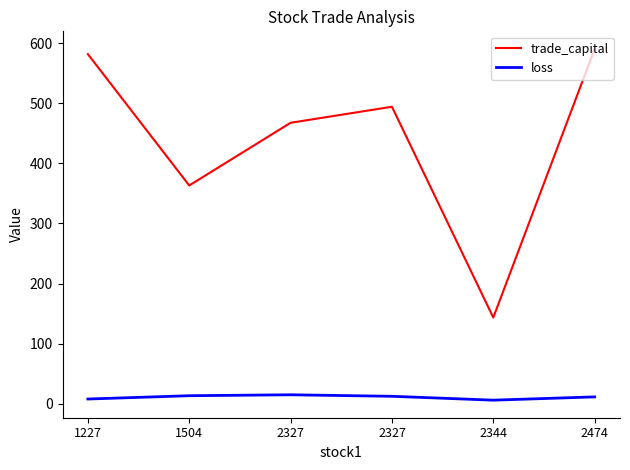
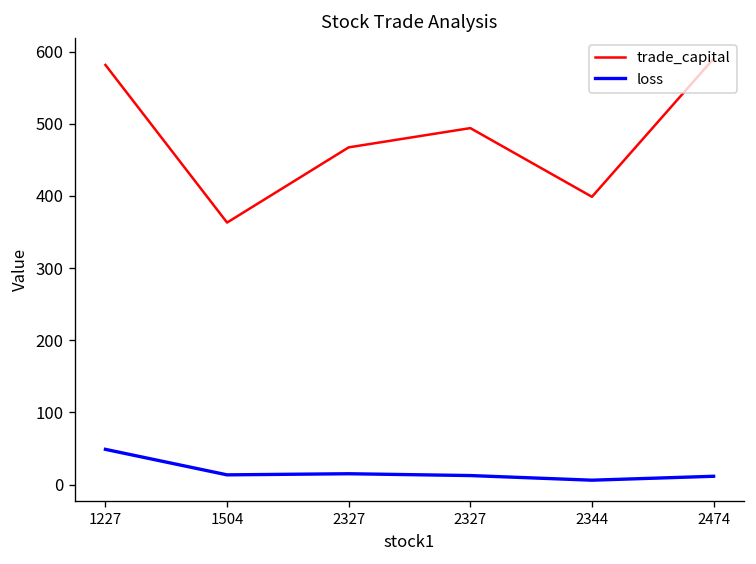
  {
    "trade_capital": {
      "1227": 580,
      "1504": 360,
-     "2344": 140
+     "2344": 400
    },
    "loss": {
-     "1227": 10,
+     "1227": 50,
      "1504": 10,
      "2344": 10,
      "2474": 10
    }
  }
